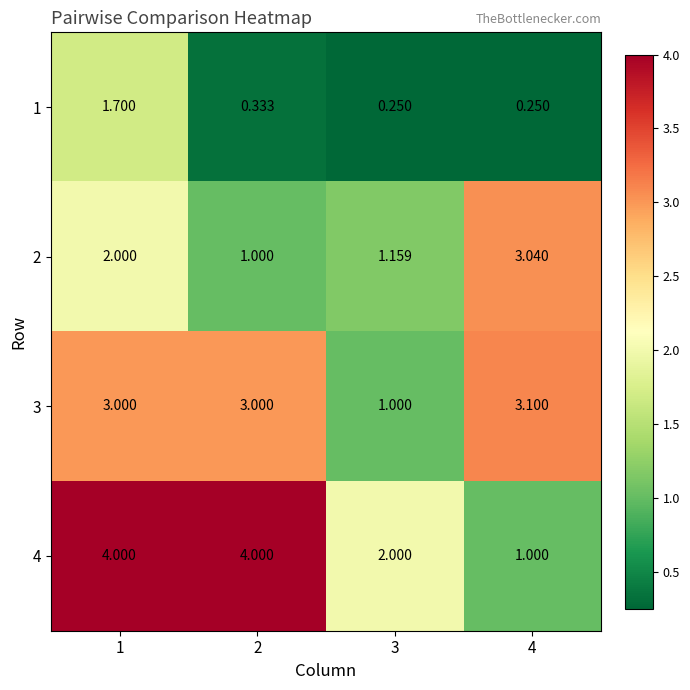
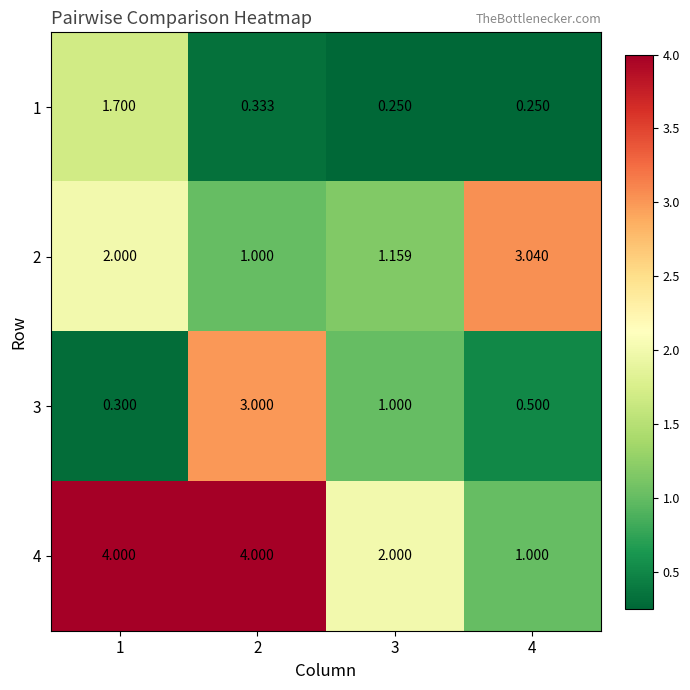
  {
    "1": {
      "1": 1.700,
      "2": 0.333,
      "3": 0.250,
      "4": 0.250
    },
    "2": {
      "1": 2.000,
      "2": 1.000,
      "3": 1.159,
      "4": 3.040
    },
    "3": {
-     "1": 3.000,
+     "1": 0.300,
      "2": 3.000,
      "3": 1.000,
-     "4": 3.100
+     "4": 0.500
    },
    "4": {
      "1": 4.000,
      "2": 4.000,
      "3": 2.000,
      "4": 1.000
    }
  }
